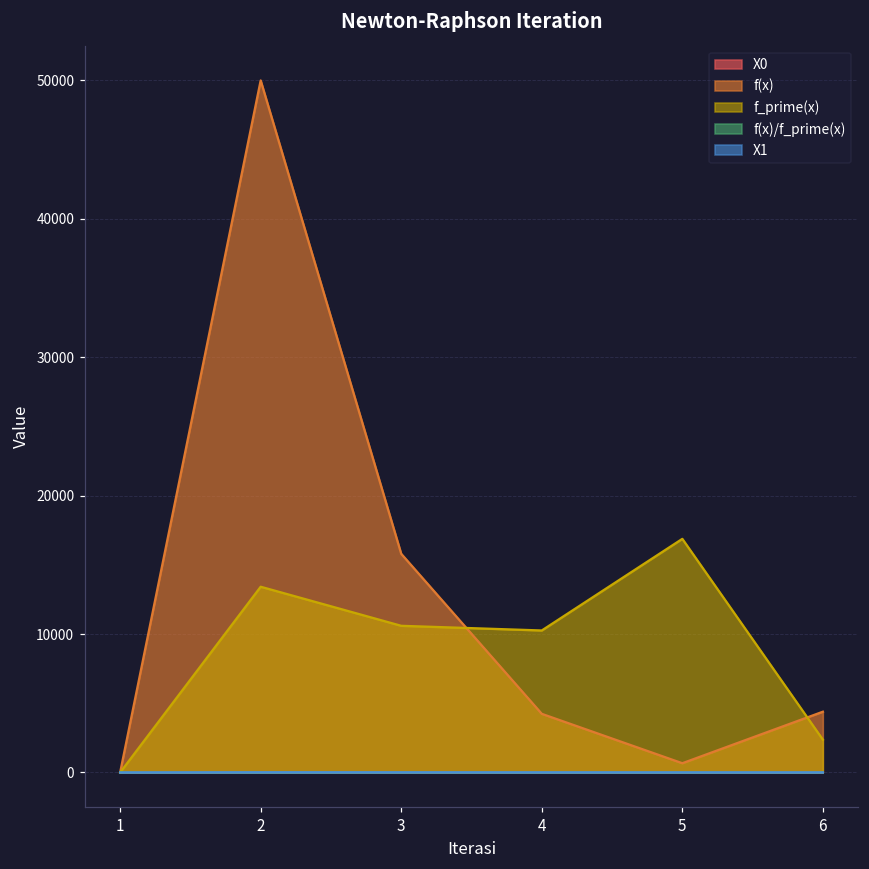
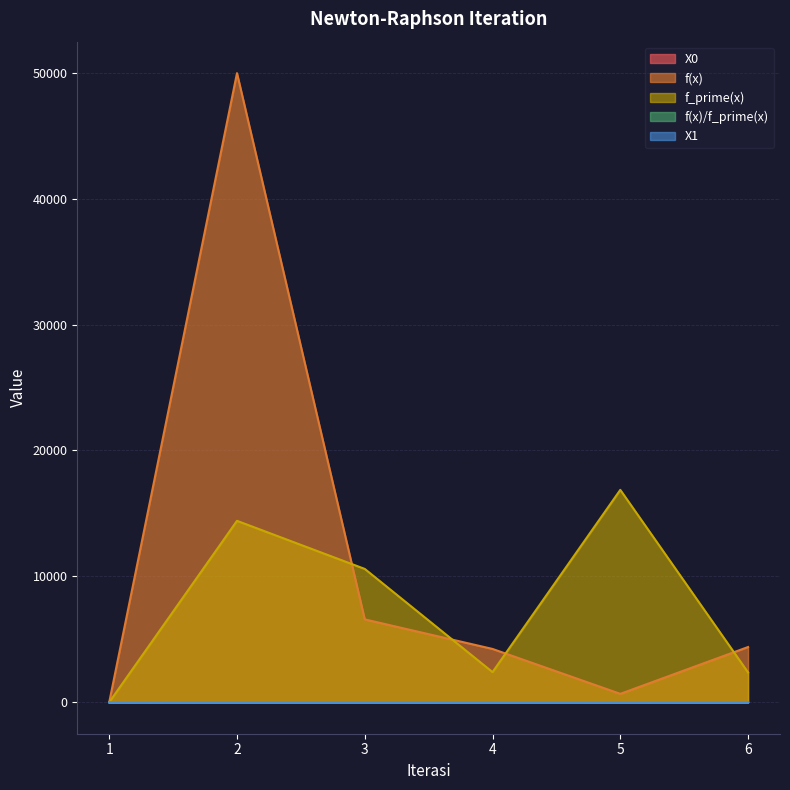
  {
    "X1": {
      "2": 0,
      "3": 0,
      "4": 0,
      "5": 0,
      "6": 0
    },
    "f(x)": {
      "2": 50000,
-     "3": 15800,
+     "3": 6600,
      "4": 4200,
      "5": 700,
      "6": 4400
    },
    "f_prime(x)": {
-     "2": 13400,
+     "2": 14400,
      "3": 10600,
-     "4": 10300,
+     "4": 2400,
      "5": 16900,
      "6": 2400
    }
  }
